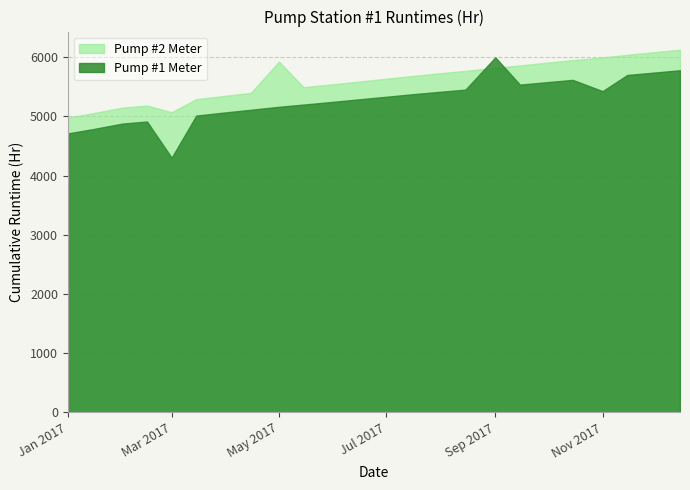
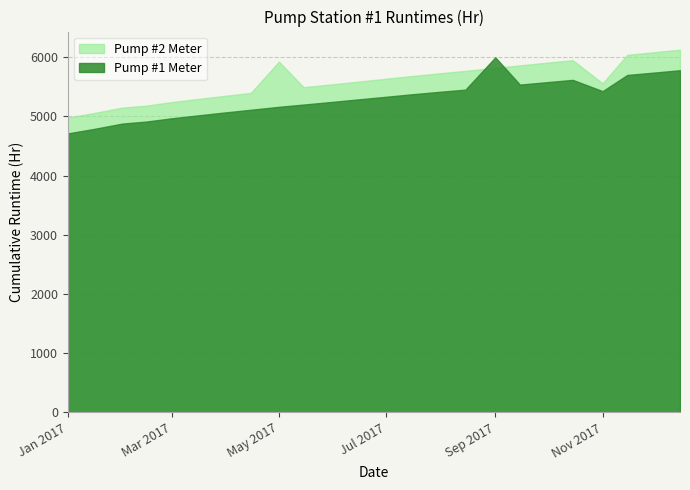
  {
    "Pump #2 Meter": {
      "Jan 2017": 5000,
-     "Mar 2017": 5100,
+     "Mar 2017": 5200,
      "May 2017": 5900,
      "Jul 2017": 5600,
      "Sep 2017": 5800,
-     "Nov 2017": 6000
+     "Nov 2017": 5600
    },
    "Pump #1 Meter": {
      "Jan 2017": 4700,
-     "Mar 2017": 4300,
+     "Mar 2017": 5000,
      "May 2017": 5200,
      "Jul 2017": 5300,
      "Sep 2017": 6000,
      "Nov 2017": 5400
    }
  }
